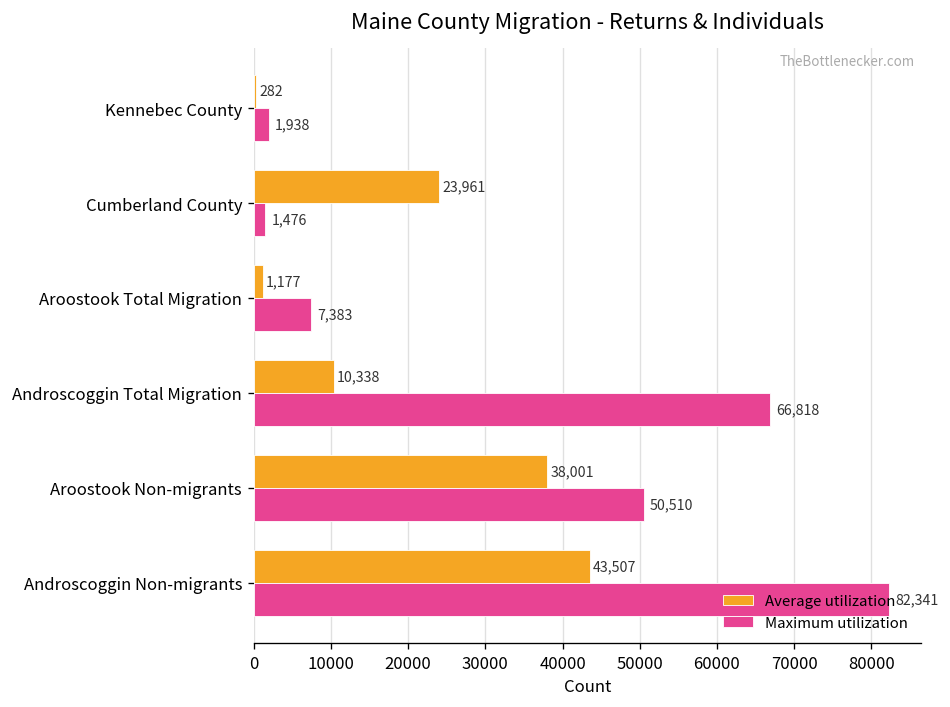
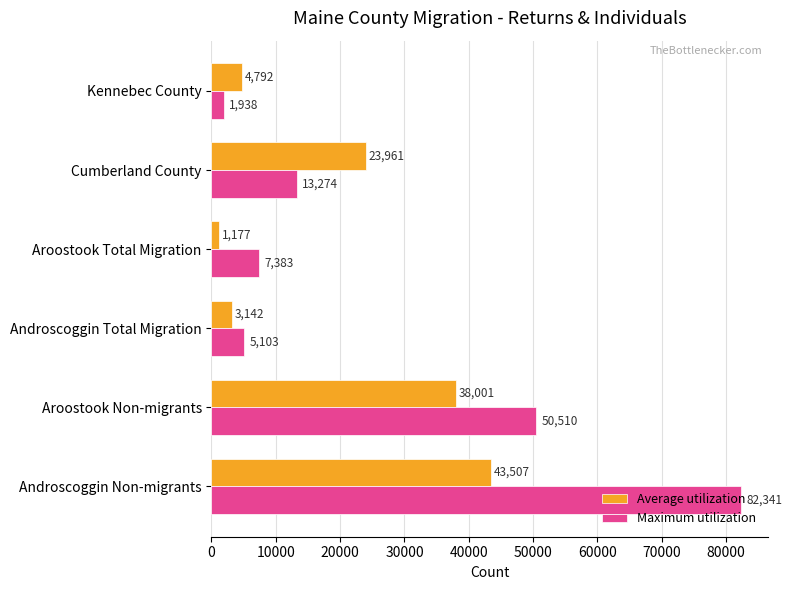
  {
    "Average utilization": {
-     "Kennebec County": "282",
+     "Kennebec County": "4,792",
      "Cumberland County": "23,961",
      "Aroostook Total Migration": "1,177",
-     "Androscoggin Total Migration": "10,338",
+     "Androscoggin Total Migration": "3,142",
      "Aroostook Non-migrants": "38,001",
      "Androscoggin Non-migrants": "43,507"
    },
    "Maximum utilization": {
      "Kennebec County": "1,938",
-     "Cumberland County": "1,476",
+     "Cumberland County": "13,274",
      "Aroostook Total Migration": "7,383",
-     "Androscoggin Total Migration": "66,818",
+     "Androscoggin Total Migration": "5,103",
      "Aroostook Non-migrants": "50,510",
      "Androscoggin Non-migrants": "82,341"
    }
  }
